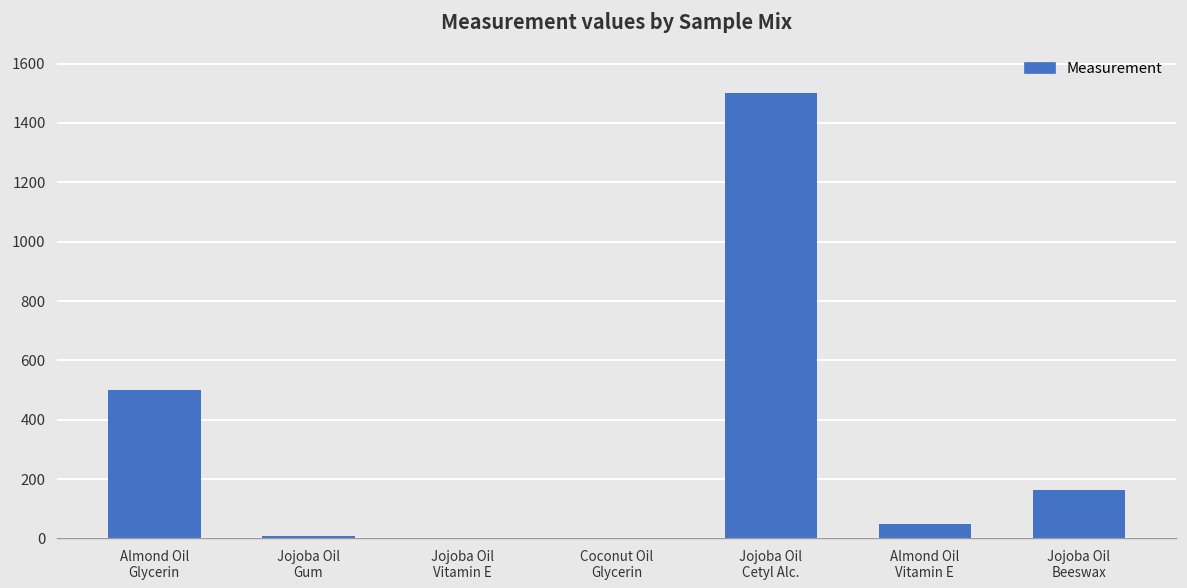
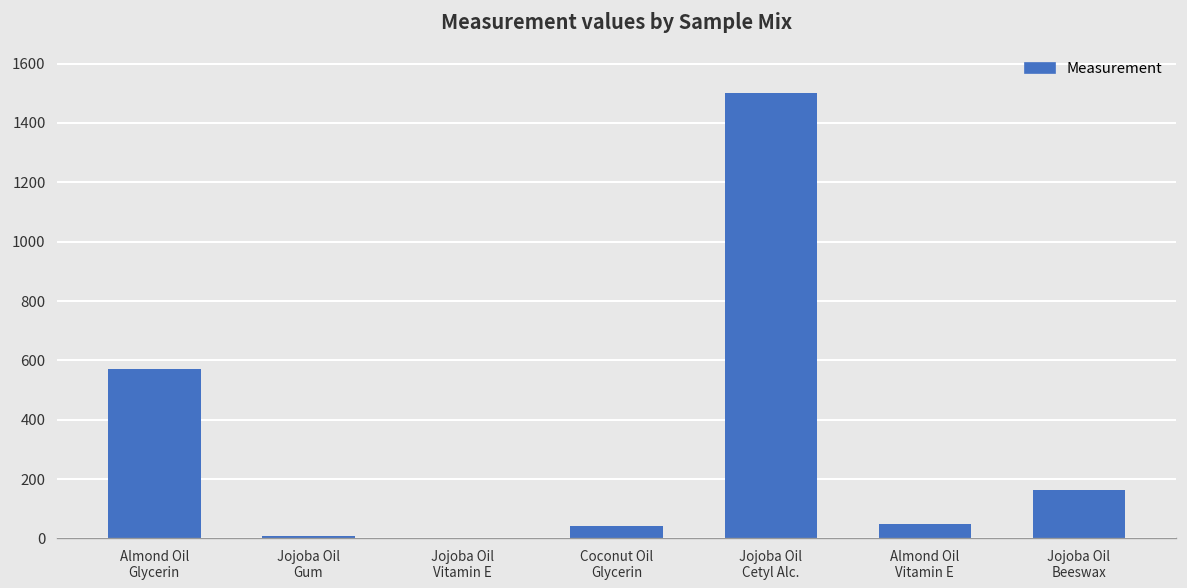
  {
-   "Almond Oil Glycerin": 500,
-   "Coconut Oil Glycerin": 0,
+   "Almond Oil Glycerin": 570,
+   "Coconut Oil Glycerin": 40,
    "Jojoba Oil Cetyl Alc.": 1500,
    "Almond Oil Vitamin E": 50,
    "Jojoba Oil Beeswax": 160
  }
